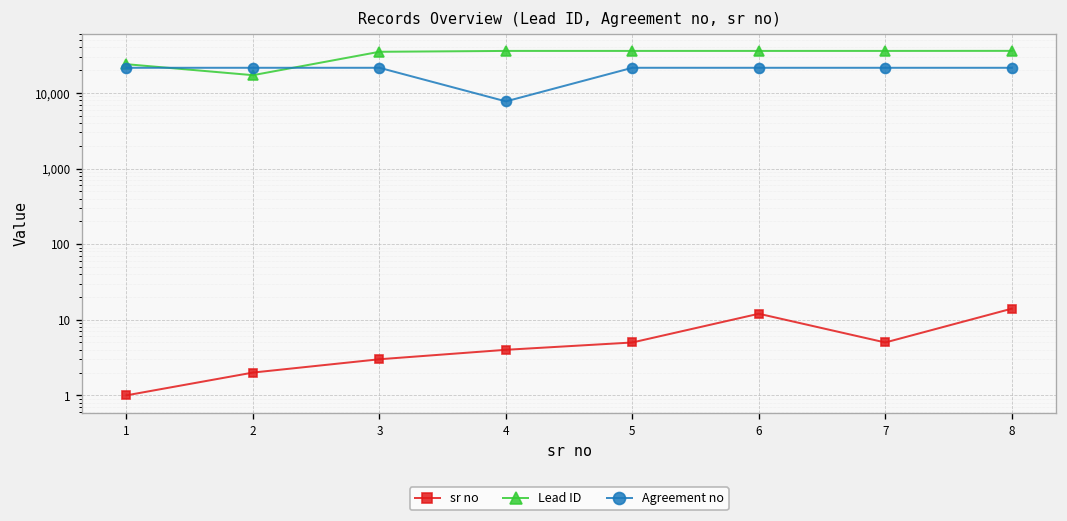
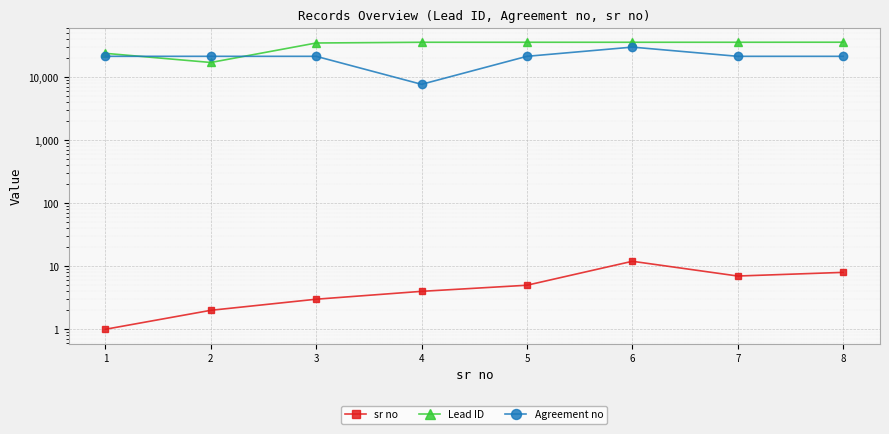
  {
    "sr no": {
      "1": "1",
      "2": "2",
      "3": "3",
      "4": "4",
      "5": "5",
      "6": "12",
-     "7": "5",
-     "8": "14"
+     "7": "7",
+     "8": "8"
    },
    "Lead ID": {
      "1": "24,000",
      "2": "17,000",
      "3": "30,000",
      "4": "40,000",
      "5": "40,000",
      "6": "40,000",
      "7": "40,000",
      "8": "40,000"
    },
    "Agreement no": {
      "1": "22,000",
      "2": "22,000",
      "3": "21,000",
      "4": "8,000",
      "5": "22,000",
-     "6": "21,000",
+     "6": "30,000",
      "7": "21,000",
      "8": "21,000"
    }
  }
